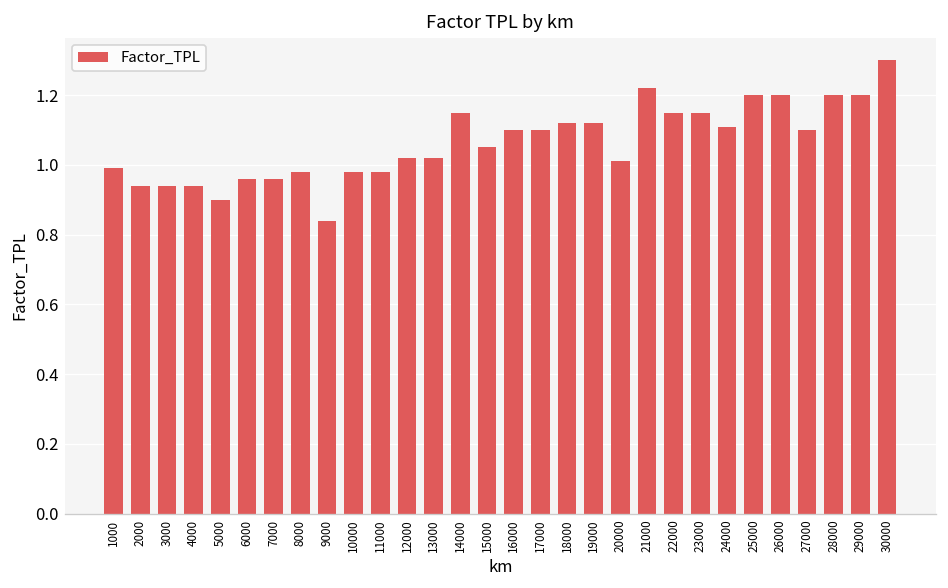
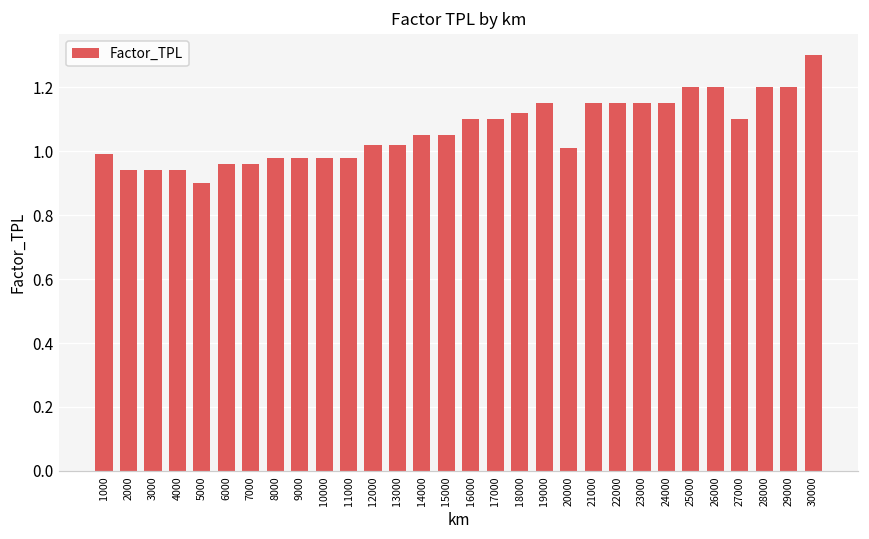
  {
    "1000": 0.99,
    "2000": 0.94,
    "3000": 0.94,
    "4000": 0.94,
    "5000": 0.90,
    "6000": 0.96,
    "7000": 0.96,
    "8000": 0.98,
-   "9000": 0.84,
+   "9000": 0.98,
    "10000": 0.98,
    "11000": 0.98,
    "12000": 1.02,
    "13000": 1.02,
-   "14000": 1.15,
+   "14000": 1.05,
    "15000": 1.05,
    "16000": 1.10,
    "17000": 1.10,
    "18000": 1.12,
-   "19000": 1.12,
+   "19000": 1.15,
    "20000": 1.01,
-   "21000": 1.22,
+   "21000": 1.15,
    "22000": 1.15,
    "23000": 1.15,
-   "24000": 1.11,
+   "24000": 1.15,
    "25000": 1.20,
    "26000": 1.20,
    "27000": 1.10,
    "28000": 1.20,
    "29000": 1.20,
    "30000": 1.30
  }
